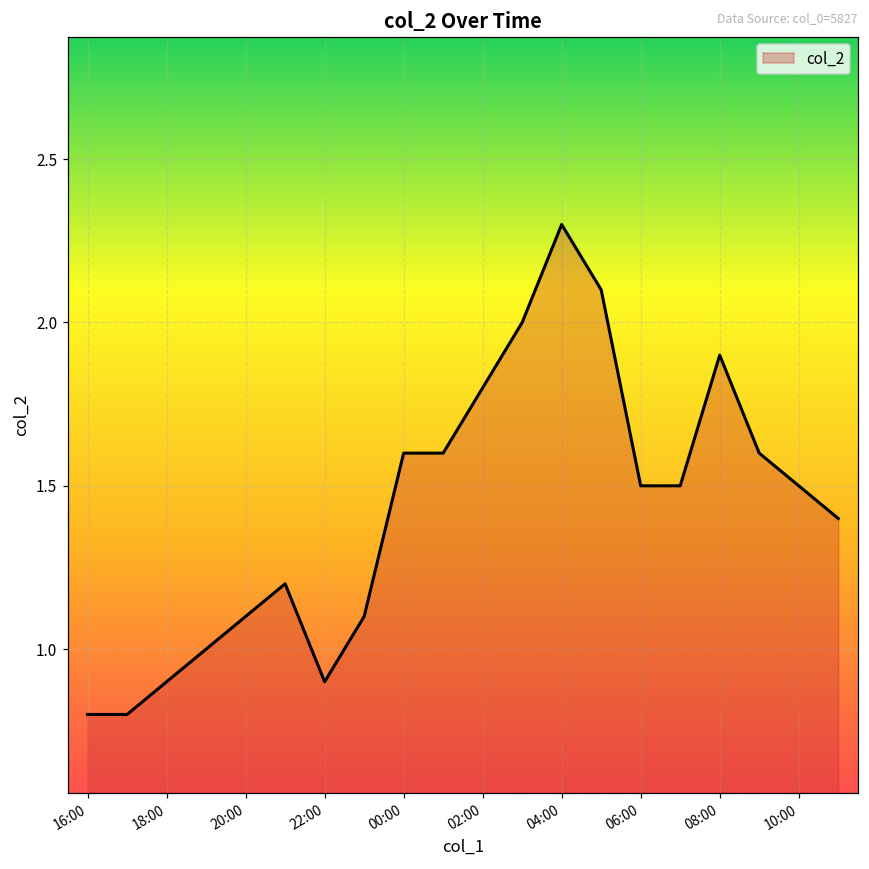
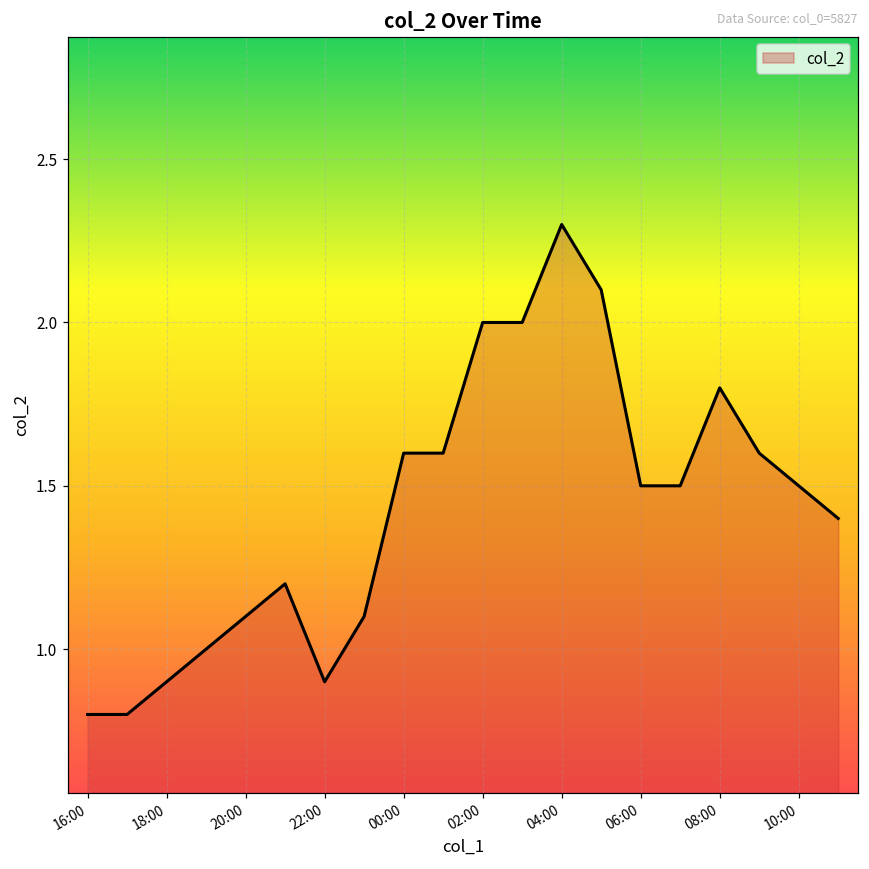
  {
    "16:00": 0.8,
    "18:00": 0.9,
    "20:00": 1.1,
    "22:00": 0.9,
    "00:00": 1.6,
-   "02:00": 1.8,
+   "02:00": 2.0,
    "04:00": 2.3,
    "06:00": 1.5,
-   "08:00": 1.9,
+   "08:00": 1.8,
    "10:00": 1.5
  }
